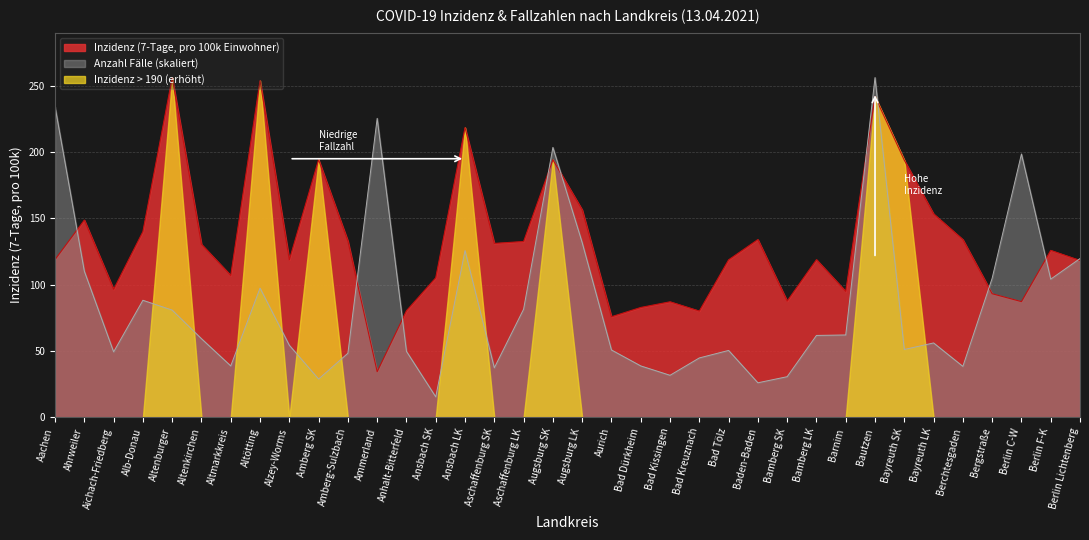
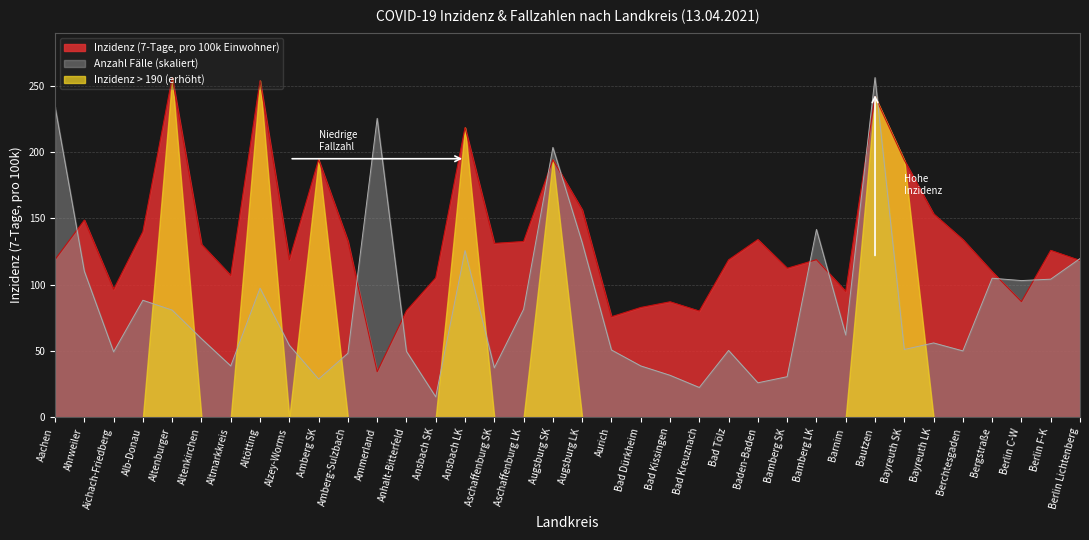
  {
    "Inzidenz (7-Tage, pro 100k Einwohner)": {
      "Aachen": 119,
      "Ahrweiler": 149,
      "Aichach-Friedberg": 97,
      "Alb-Donau": 140,
      "Altenkirchen": 130,
      "Altmarkkreis": 107,
      "Alzey-Worms": 119,
      "Amberg-Sulzbach": 133,
      "Ammerland": 35,
      "Anhalt-Bitterfeld": 80,
      "Ansbach SK": 105,
      "Aschaffenburg SK": 131,
      "Aschaffenburg LK": 133,
      "Augsburg LK": 156,
      "Aurich": 76,
      "Bad Dürkheim": 83,
      "Bad Kissingen": 87,
      "Bad Kreuznach": 80,
      "Bad Tölz": 119,
      "Baden-Baden": 134,
-     "Bamberg SK": 88,
+     "Bamberg SK": 112,
      "Bamberg LK": 119,
      "Barnim": 95,
      "Bayreuth LK": 153,
      "Berchtesgaden": 134,
-     "Bergstraße": 93,
+     "Bergstraße": 110,
      "Berlin C-W": 87,
      "Berlin F-K": 126
    },
    "Anzahl Fälle (skaliert)": {
      "Aachen": 234,
      "Ahrweiler": 110,
      "Aichach-Friedberg": 49,
      "Alb-Donau": 88,
      "Altenburger": 81,
      "Altenkirchen": 59,
      "Altmarkkreis": 39,
      "Altötting": 98,
      "Alzey-Worms": 54,
      "Amberg SK": 29,
      "Amberg-Sulzbach": 48,
      "Ammerland": 225,
      "Anhalt-Bitterfeld": 50,
      "Ansbach SK": 16,
      "Ansbach LK": 126,
      "Aschaffenburg SK": 37,
      "Aschaffenburg LK": 82,
      "Augsburg SK": 204,
      "Augsburg LK": 132,
      "Aurich": 51,
      "Bad Dürkheim": 39,
      "Bad Kissingen": 32,
-     "Bad Kreuznach": 45,
+     "Bad Kreuznach": 23,
      "Bad Tölz": 51,
      "Baden-Baden": 26,
      "Bamberg SK": 31,
-     "Bamberg LK": 62,
+     "Bamberg LK": 142,
      "Barnim": 62,
      "Bautzen": 256,
      "Bayreuth SK": 51,
      "Bayreuth LK": 56,
-     "Berchtesgaden": 39,
+     "Berchtesgaden": 50,
      "Bergstraße": 105,
-     "Berlin C-W": 199,
+     "Berlin C-W": 103,
      "Berlin F-K": 104
    },
    "Inzidenz > 190 (erhöht)": {
      "Aachen": 0,
      "Ahrweiler": 0,
      "Aichach-Friedberg": 0,
      "Alb-Donau": 0,
      "Altenkirchen": 0,
      "Altmarkkreis": 0,
      "Alzey-Worms": 0,
      "Amberg-Sulzbach": 0,
      "Ammerland": 0,
      "Anhalt-Bitterfeld": 0,
      "Ansbach SK": 0,
      "Aschaffenburg SK": 0,
      "Aschaffenburg LK": 0,
      "Augsburg LK": 0,
      "Aurich": 0,
      "Bad Dürkheim": 0,
      "Bad Kissingen": 0,
      "Bad Kreuznach": 0,
      "Bad Tölz": 0,
      "Baden-Baden": 0,
      "Bamberg SK": 0,
      "Bamberg LK": 0,
      "Barnim": 0,
      "Bayreuth LK": 0,
      "Berchtesgaden": 0,
      "Bergstraße": 0,
      "Berlin C-W": 0,
      "Berlin F-K": 0,
      "Berlin Lichtenberg": 0
    }
  }
